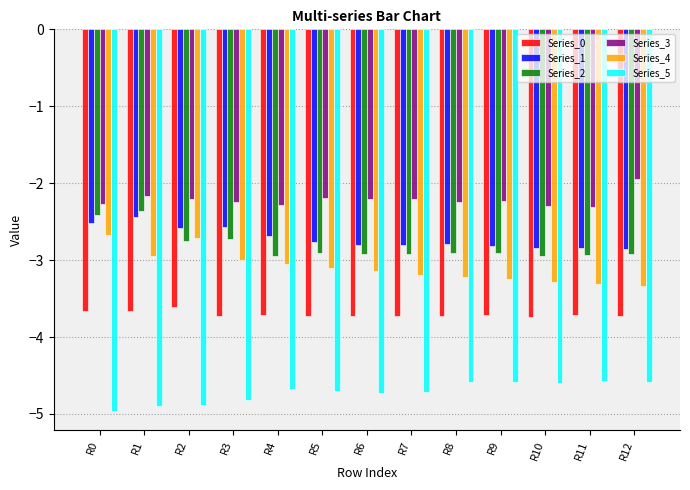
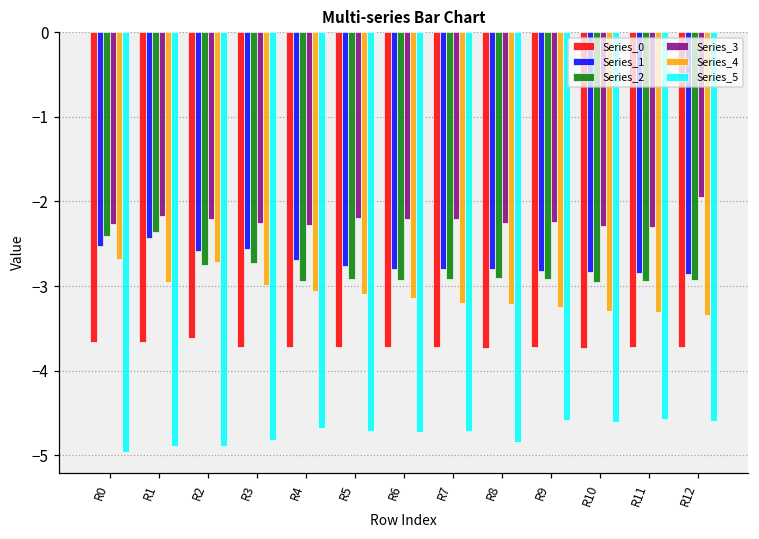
  {
    "Series_0": {
      "R0": -3.7,
      "R1": -3.7,
      "R2": -3.6,
      "R3": -3.7,
      "R4": -3.7,
      "R5": -3.7,
      "R6": -3.7,
      "R7": -3.7,
      "R8": -3.7,
      "R9": -3.7,
      "R10": -3.7,
      "R11": -3.7,
      "R12": -3.7
    },
    "Series_1": {
      "R0": -2.5,
      "R1": -2.4,
      "R2": -2.6,
      "R3": -2.6,
      "R4": -2.7,
      "R5": -2.8,
      "R6": -2.8,
      "R7": -2.8,
      "R8": -2.8,
      "R9": -2.8,
      "R10": -2.8,
      "R11": -2.8,
      "R12": -2.9
    },
    "Series_2": {
      "R0": -2.4,
      "R1": -2.4,
      "R2": -2.7,
      "R3": -2.7,
      "R4": -2.9,
      "R5": -2.9,
      "R6": -2.9,
      "R7": -2.9,
      "R8": -2.9,
      "R9": -2.9,
      "R10": -2.9,
      "R11": -2.9,
      "R12": -2.9
    },
    "Series_3": {
      "R0": -2.3,
      "R1": -2.2,
      "R2": -2.2,
      "R3": -2.3,
      "R4": -2.3,
      "R5": -2.2,
      "R6": -2.2,
      "R7": -2.2,
      "R8": -2.2,
      "R9": -2.2,
      "R10": -2.3,
      "R11": -2.3,
      "R12": -1.9
    },
    "Series_4": {
      "R0": -2.7,
      "R1": -3.0,
      "R2": -2.7,
      "R3": -3.0,
      "R4": -3.1,
      "R5": -3.1,
      "R6": -3.1,
      "R7": -3.2,
      "R8": -3.2,
      "R9": -3.3,
      "R10": -3.3,
      "R11": -3.3,
      "R12": -3.3
    },
    "Series_5": {
      "R0": -5.0,
      "R1": -4.9,
      "R2": -4.9,
      "R3": -4.8,
      "R4": -4.7,
      "R5": -4.7,
      "R6": -4.7,
      "R7": -4.7,
-     "R8": -4.6,
+     "R8": -4.8,
      "R9": -4.6,
      "R10": -4.6,
      "R11": -4.6,
      "R12": -4.6
    }
  }
